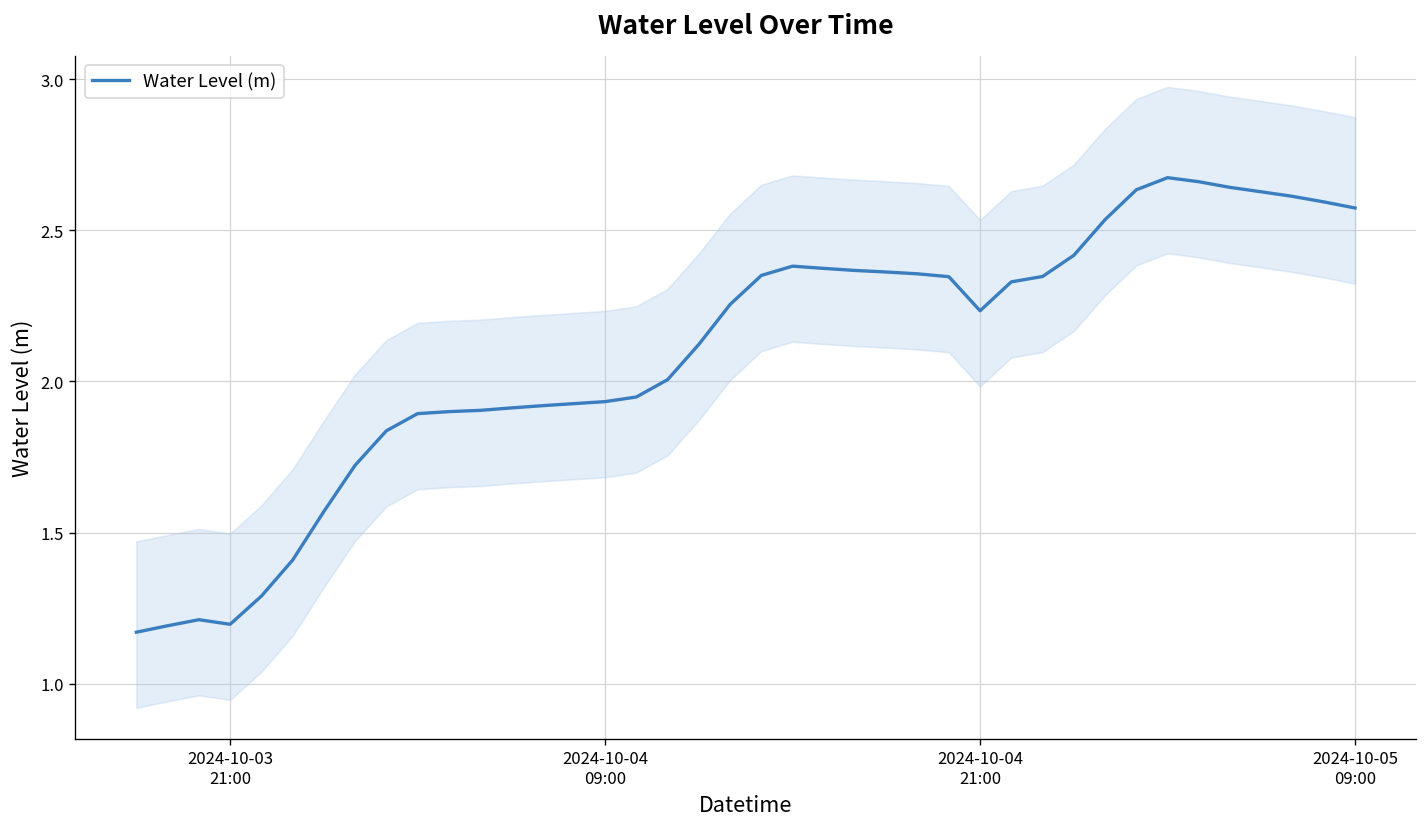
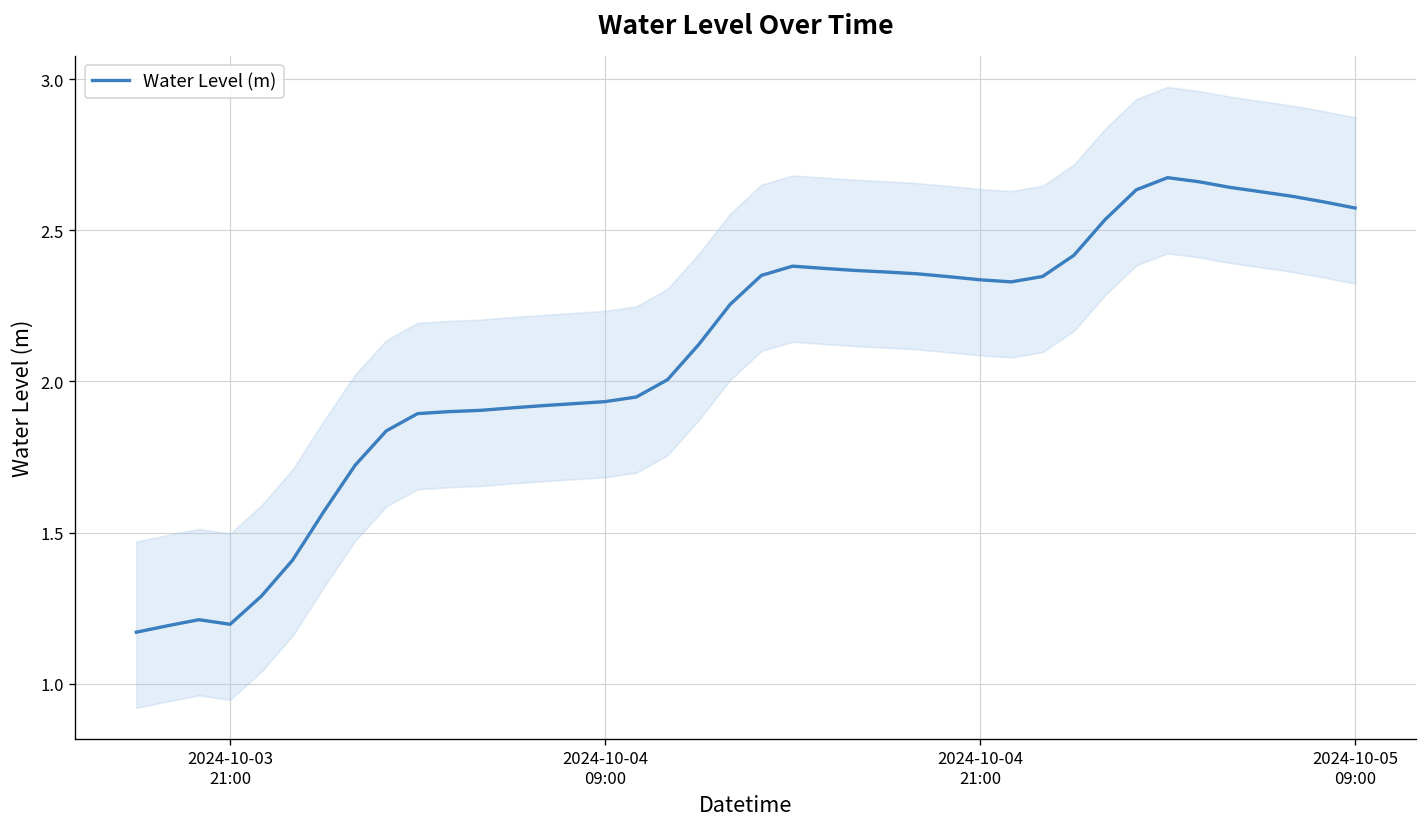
  {
    "Water Level (m)": {
      "2024-10-03 21:00": 1.20,
      "2024-10-04 09:00": 1.93,
-     "2024-10-04 21:00": 2.23,
+     "2024-10-04 21:00": 2.34,
      "2024-10-05 09:00": 2.57
    }
  }
